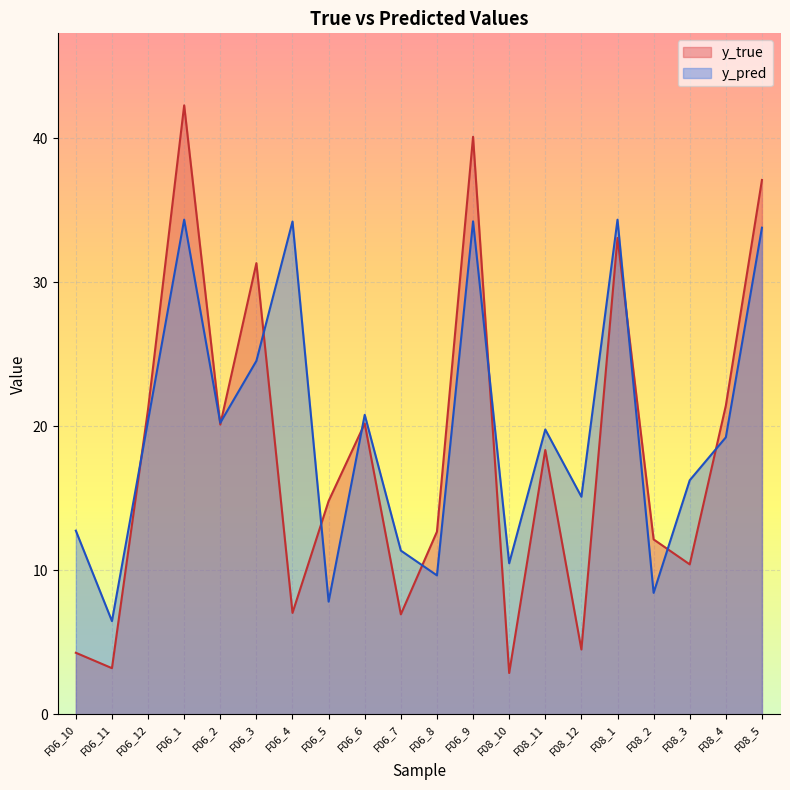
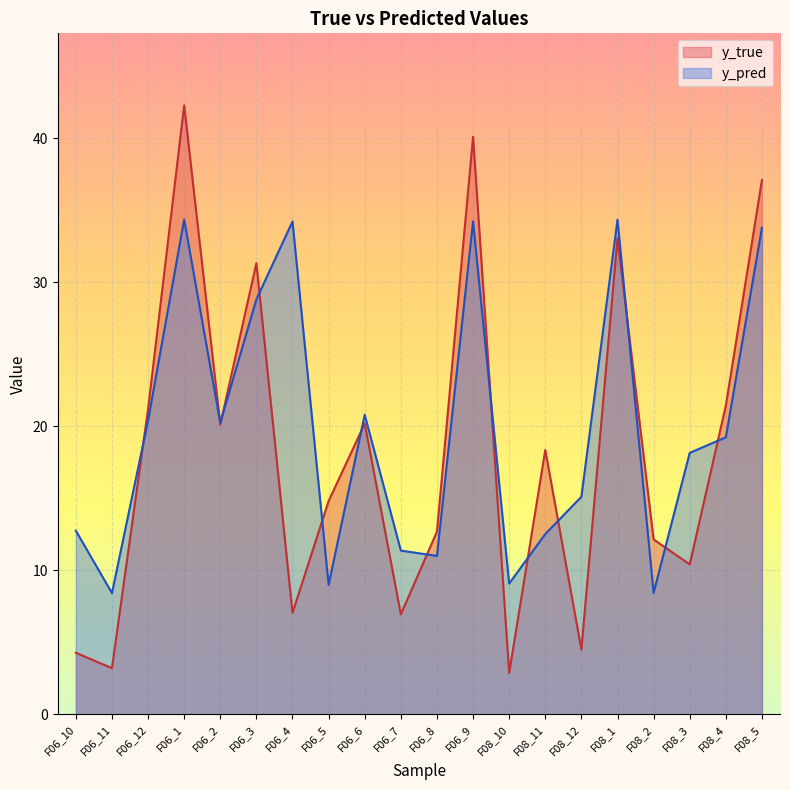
  {
    "y_true": {
      "F06_10": 4.3,
      "F06_11": 3.2,
      "F06_12": 21.2,
      "F06_1": 42.3,
      "F06_3": 31.3,
      "F06_4": 7.0,
      "F06_5": 14.8,
      "F06_6": 20.2,
      "F06_7": 6.9,
      "F06_8": 12.7,
      "F06_9": 40.1,
      "F08_10": 2.9,
      "F08_11": 18.4,
      "F08_12": 4.5,
      "F08_1": 33.1,
      "F08_2": 12.1,
      "F08_3": 10.4,
      "F08_4": 21.4,
      "F08_5": 37.1
    },
    "y_pred": {
      "F06_10": 12.8,
-     "F06_11": 6.5,
+     "F06_11": 8.4,
      "F06_12": 20.4,
      "F06_1": 34.4,
-     "F06_3": 24.5,
+     "F06_3": 28.8,
      "F06_4": 34.2,
-     "F06_5": 7.8,
+     "F06_5": 9.0,
      "F06_6": 20.8,
      "F06_7": 11.4,
-     "F06_8": 9.7,
+     "F06_8": 11.0,
      "F06_9": 34.2,
-     "F08_10": 10.5,
-     "F08_11": 19.8,
+     "F08_10": 9.1,
+     "F08_11": 12.5,
      "F08_12": 15.1,
      "F08_1": 34.3,
      "F08_2": 8.4,
-     "F08_3": 16.3,
+     "F08_3": 18.2,
      "F08_4": 19.2,
      "F08_5": 33.8
    }
  }
